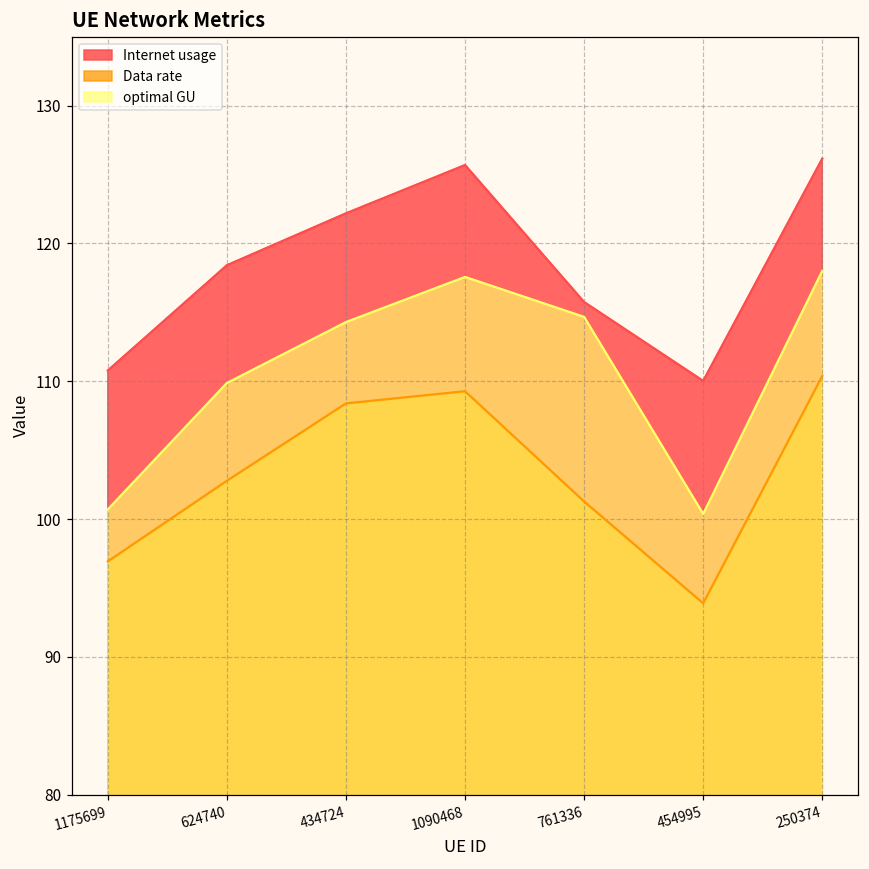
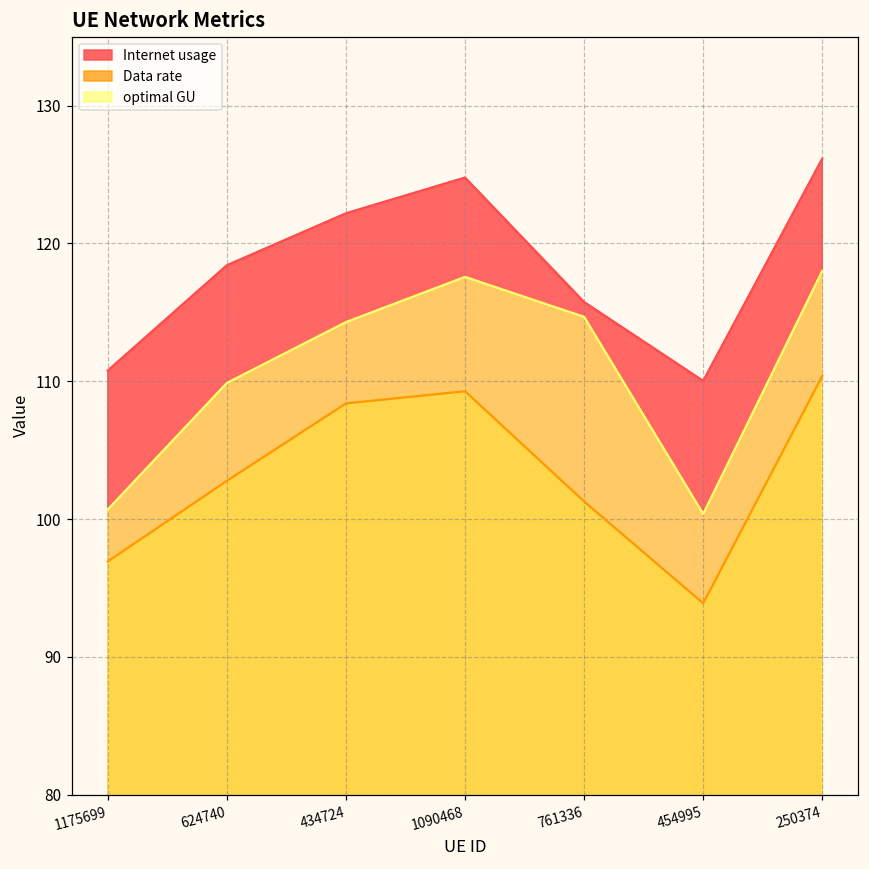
  {
    "Internet usage": {
      "1175699": 110.8,
      "624740": 118.4,
      "434724": 122.2,
-     "1090468": 125.7,
+     "1090468": 124.8,
      "761336": 115.7,
      "454995": 110.0,
      "250374": 126.2
    },
    "Data rate": {
      "1175699": 96.9,
      "624740": 102.8,
      "434724": 108.4,
      "1090468": 109.3,
      "761336": 101.3,
      "454995": 93.9,
      "250374": 110.4
    },
    "optimal GU": {
      "1175699": 100.7,
      "624740": 109.9,
      "434724": 114.3,
      "1090468": 117.6,
      "761336": 114.7,
      "454995": 100.4,
      "250374": 118.0
    }
  }
